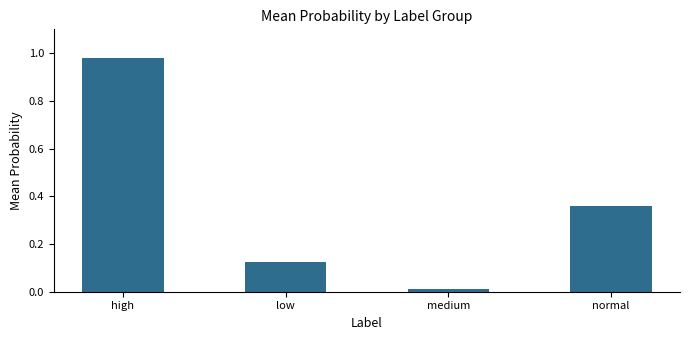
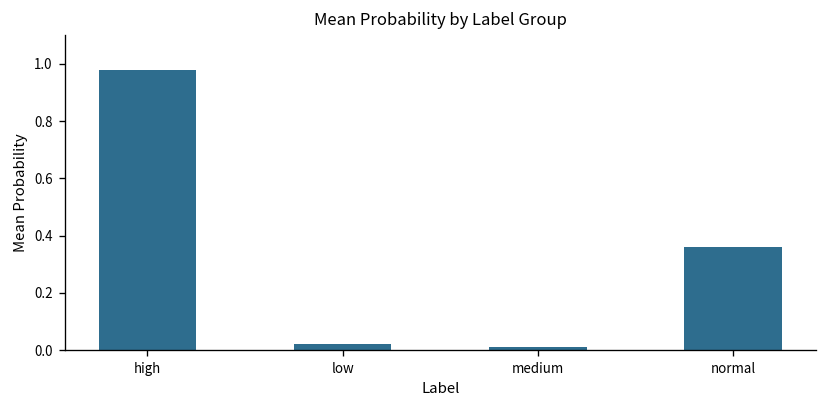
  {
    "high": 0.98,
-   "low": 0.12,
+   "low": 0.02,
    "medium": 0.01,
    "normal": 0.36
  }
